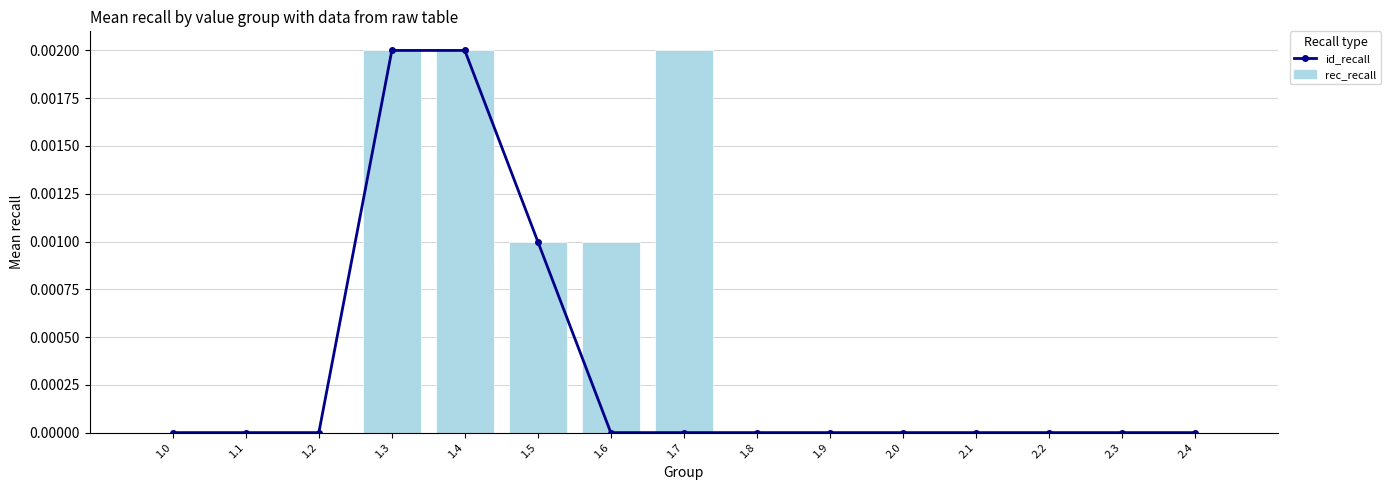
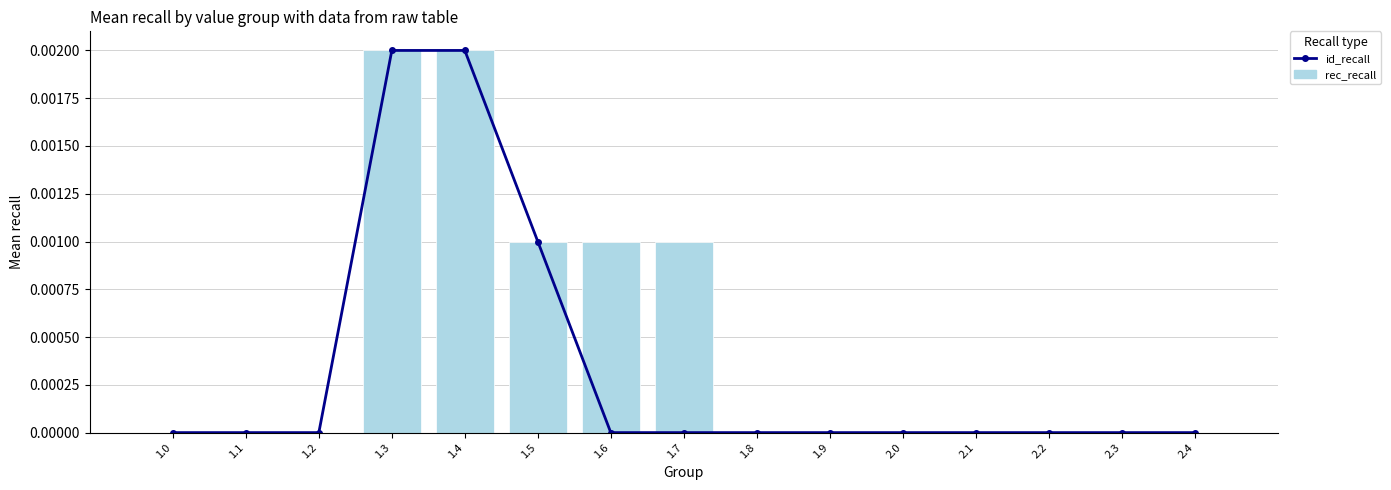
  {
    "id_recall": {
      "1.0": 0.000,
      "1.1": 0.000,
      "1.2": 0.000,
      "1.3": 0.002,
      "1.4": 0.002,
      "1.5": 0.001,
      "1.6": 0.000,
      "1.7": 0.000,
      "1.8": 0.000,
      "1.9": 0.000,
      "2.0": 0.000,
      "2.1": 0.000,
      "2.2": 0.000,
      "2.3": 0.000,
      "2.4": 0.000
    },
    "rec_recall": {
      "1.0": 0.000,
      "1.1": 0.000,
      "1.2": 0.000,
      "1.3": 0.002,
      "1.4": 0.002,
      "1.5": 0.001,
      "1.6": 0.001,
-     "1.7": 0.002,
+     "1.7": 0.001,
      "1.8": 0.000,
      "1.9": 0.000,
      "2.0": 0.000,
      "2.1": 0.000,
      "2.2": 0.000,
      "2.3": 0.000,
      "2.4": 0.000
    }
  }
